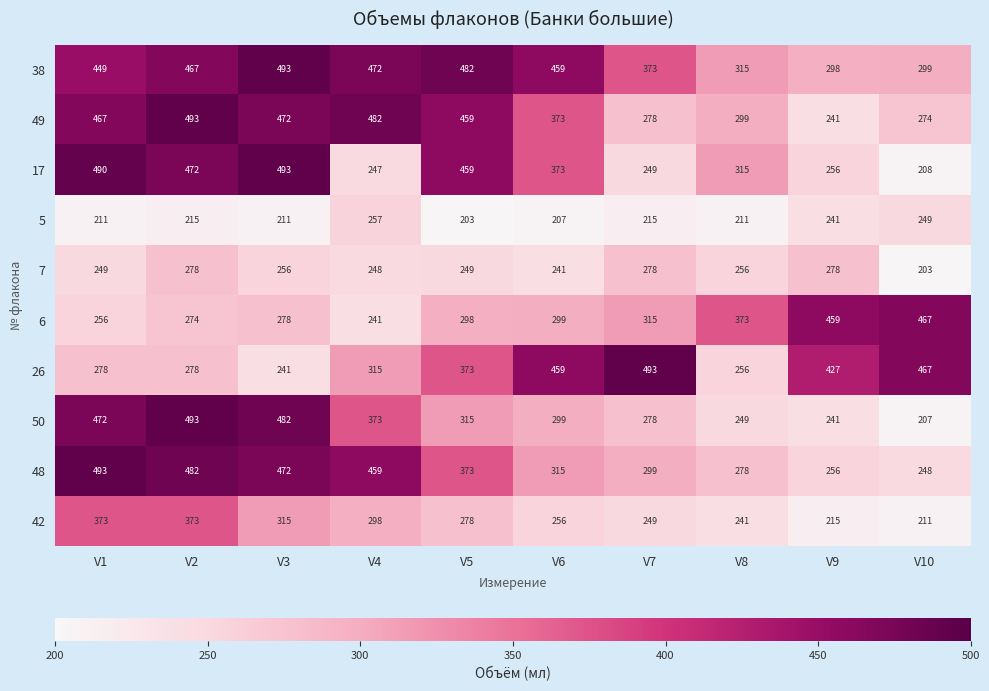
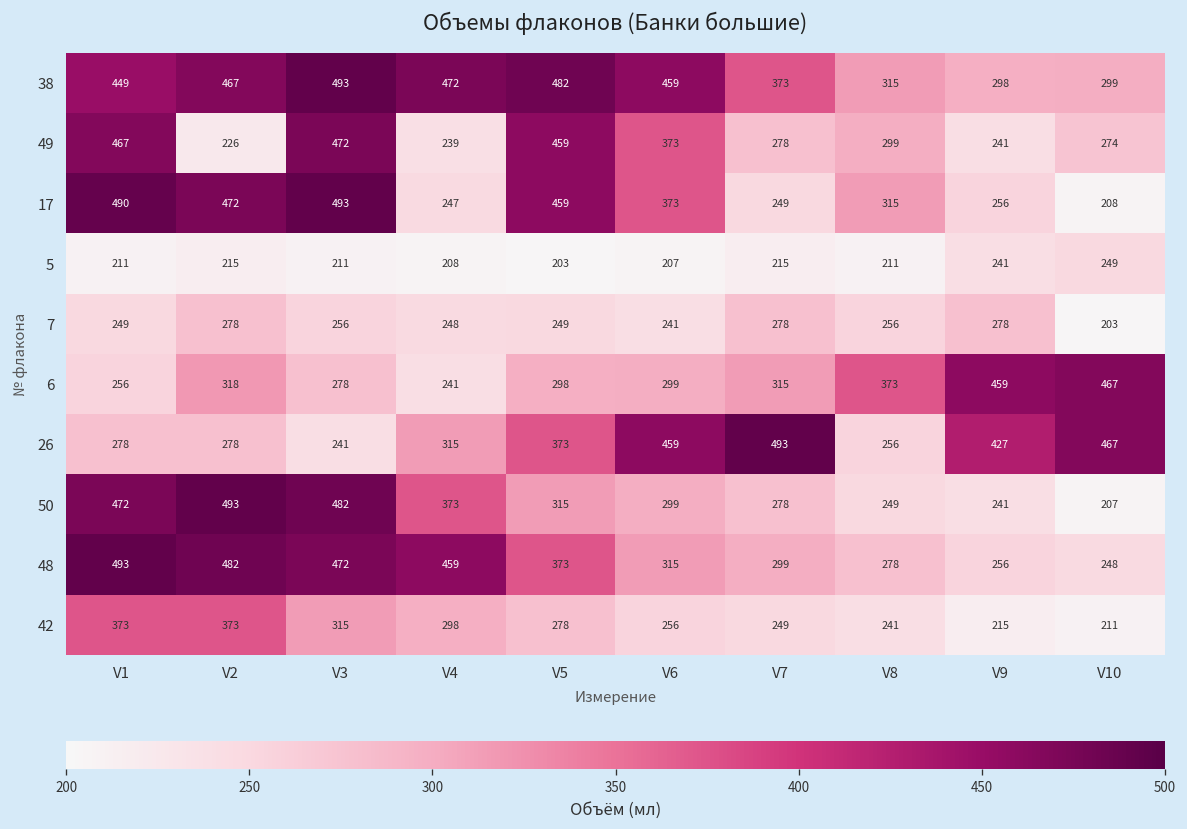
  {
    "38": {
      "V1": 449,
      "V2": 467,
      "V3": 493,
      "V4": 472,
      "V5": 482,
      "V6": 459,
      "V7": 373,
      "V8": 315,
      "V9": 298,
      "V10": 299
    },
    "49": {
      "V1": 467,
-     "V2": 493,
+     "V2": 226,
      "V3": 472,
-     "V4": 482,
+     "V4": 239,
      "V5": 459,
      "V6": 373,
      "V7": 278,
      "V8": 299,
      "V9": 241,
      "V10": 274
    },
    "17": {
      "V1": 490,
      "V2": 472,
      "V3": 493,
      "V4": 247,
      "V5": 459,
      "V6": 373,
      "V7": 249,
      "V8": 315,
      "V9": 256,
      "V10": 208
    },
    "5": {
      "V1": 211,
      "V2": 215,
      "V3": 211,
-     "V4": 257,
+     "V4": 208,
      "V5": 203,
      "V6": 207,
      "V7": 215,
      "V8": 211,
      "V9": 241,
      "V10": 249
    },
    "7": {
      "V1": 249,
      "V2": 278,
      "V3": 256,
      "V4": 248,
      "V5": 249,
      "V6": 241,
      "V7": 278,
      "V8": 256,
      "V9": 278,
      "V10": 203
    },
    "6": {
      "V1": 256,
-     "V2": 274,
+     "V2": 318,
      "V3": 278,
      "V4": 241,
      "V5": 298,
      "V6": 299,
      "V7": 315,
      "V8": 373,
      "V9": 459,
      "V10": 467
    },
    "26": {
      "V1": 278,
      "V2": 278,
      "V3": 241,
      "V4": 315,
      "V5": 373,
      "V6": 459,
      "V7": 493,
      "V8": 256,
      "V9": 427,
      "V10": 467
    },
    "50": {
      "V1": 472,
      "V2": 493,
      "V3": 482,
      "V4": 373,
      "V5": 315,
      "V6": 299,
      "V7": 278,
      "V8": 249,
      "V9": 241,
      "V10": 207
    },
    "48": {
      "V1": 493,
      "V2": 482,
      "V3": 472,
      "V4": 459,
      "V5": 373,
      "V6": 315,
      "V7": 299,
      "V8": 278,
      "V9": 256,
      "V10": 248
    },
    "42": {
      "V1": 373,
      "V2": 373,
      "V3": 315,
      "V4": 298,
      "V5": 278,
      "V6": 256,
      "V7": 249,
      "V8": 241,
      "V9": 215,
      "V10": 211
    }
  }
